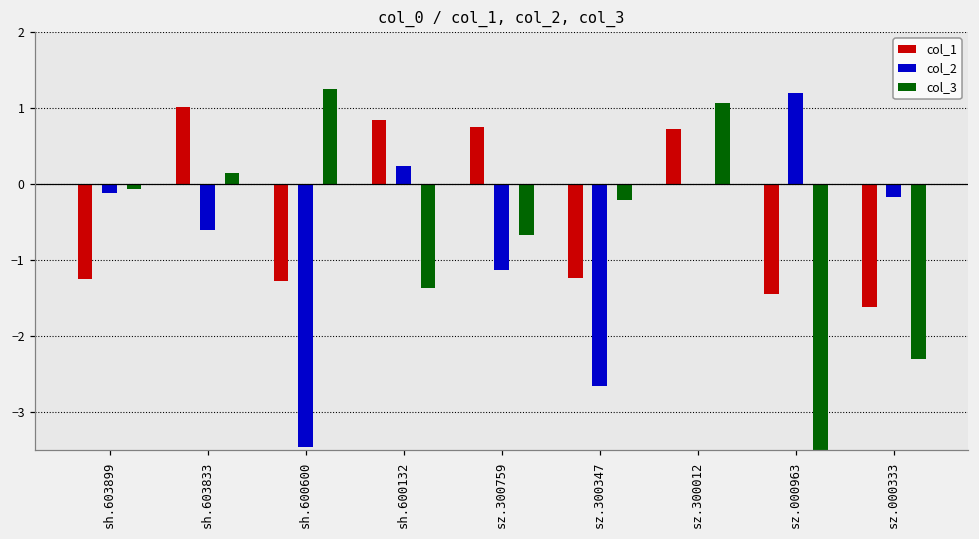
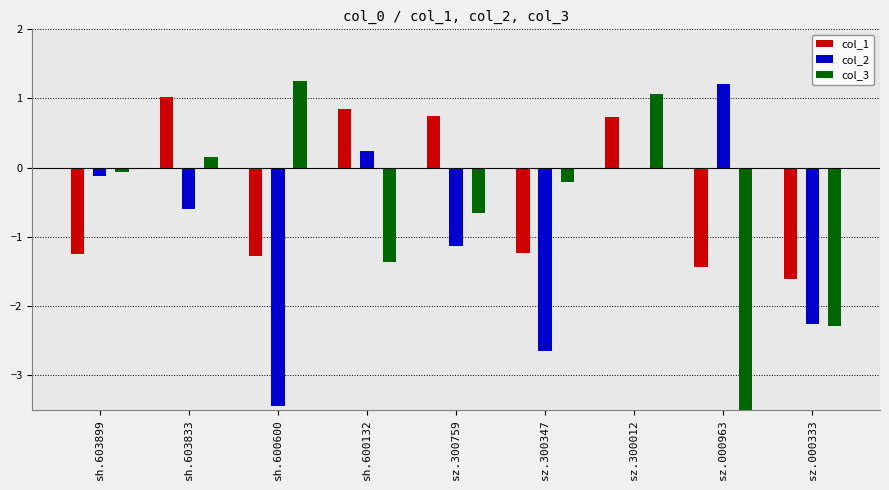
  {
    "sh.603899": -0.1,
    "sh.603833": -0.6,
    "sh.600600": -3.5,
    "sh.600132": 0.2,
    "sz.300759": -1.1,
    "sz.300347": -2.7,
    "sz.300012": 0.0,
    "sz.000963": 1.2,
-   "sz.000333": -0.2
+   "sz.000333": -2.3
  }
